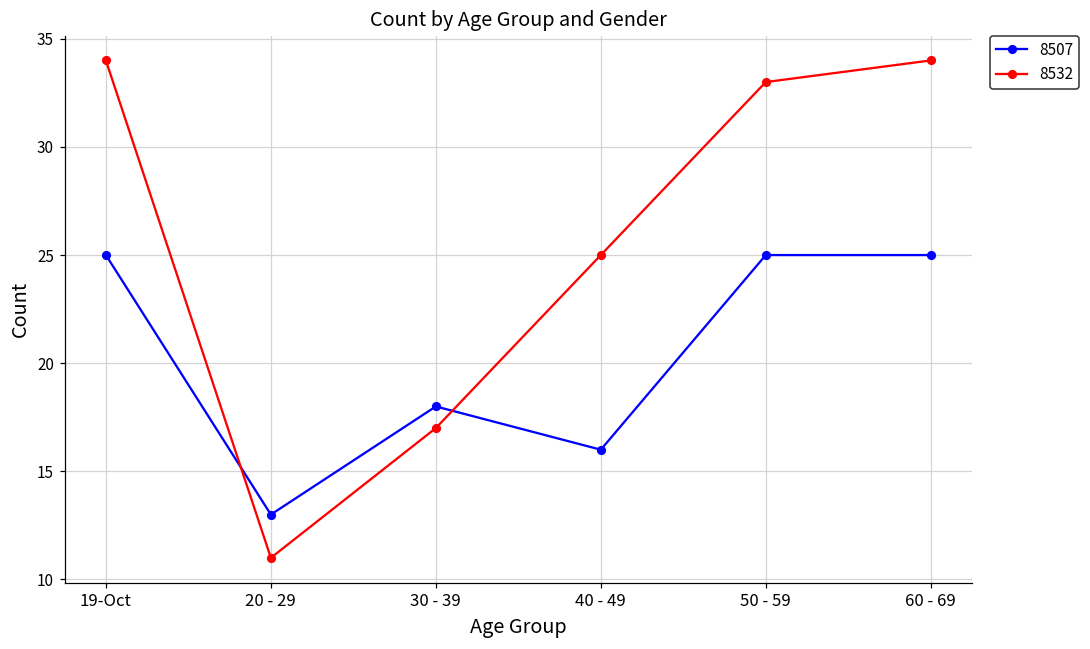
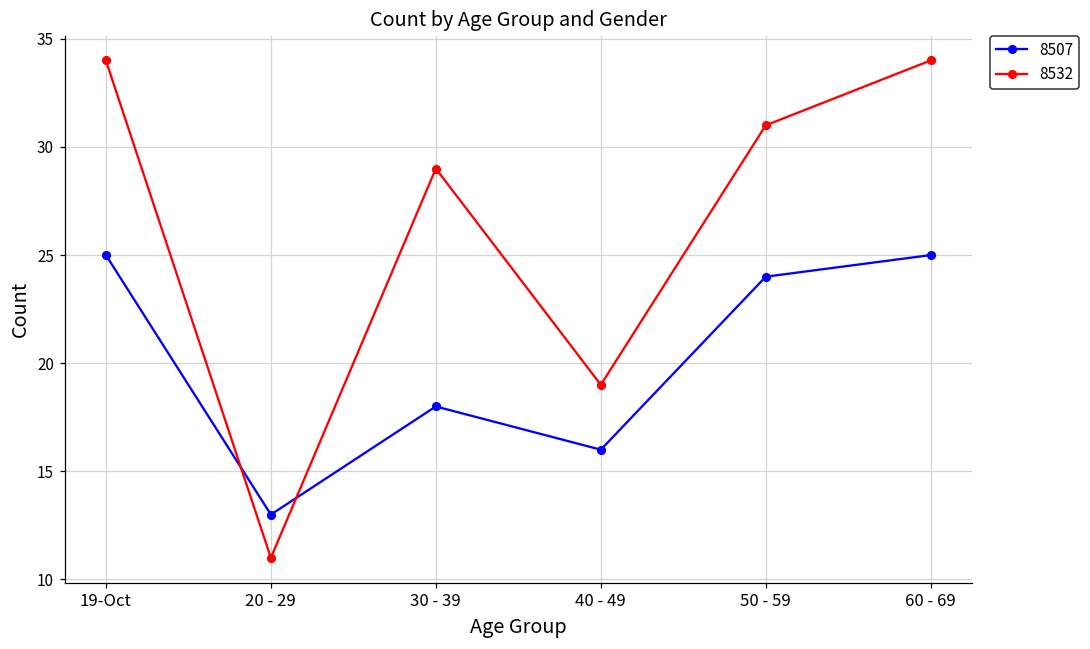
  {
    "8507": {
      "19-Oct": 25,
      "20 - 29": 13,
      "30 - 39": 18,
      "40 - 49": 16,
-     "50 - 59": 25,
+     "50 - 59": 24,
      "60 - 69": 25
    },
    "8532": {
      "19-Oct": 34,
      "20 - 29": 11,
-     "30 - 39": 17,
-     "40 - 49": 25,
-     "50 - 59": 33,
+     "30 - 39": 29,
+     "40 - 49": 19,
+     "50 - 59": 31,
      "60 - 69": 34
    }
  }
